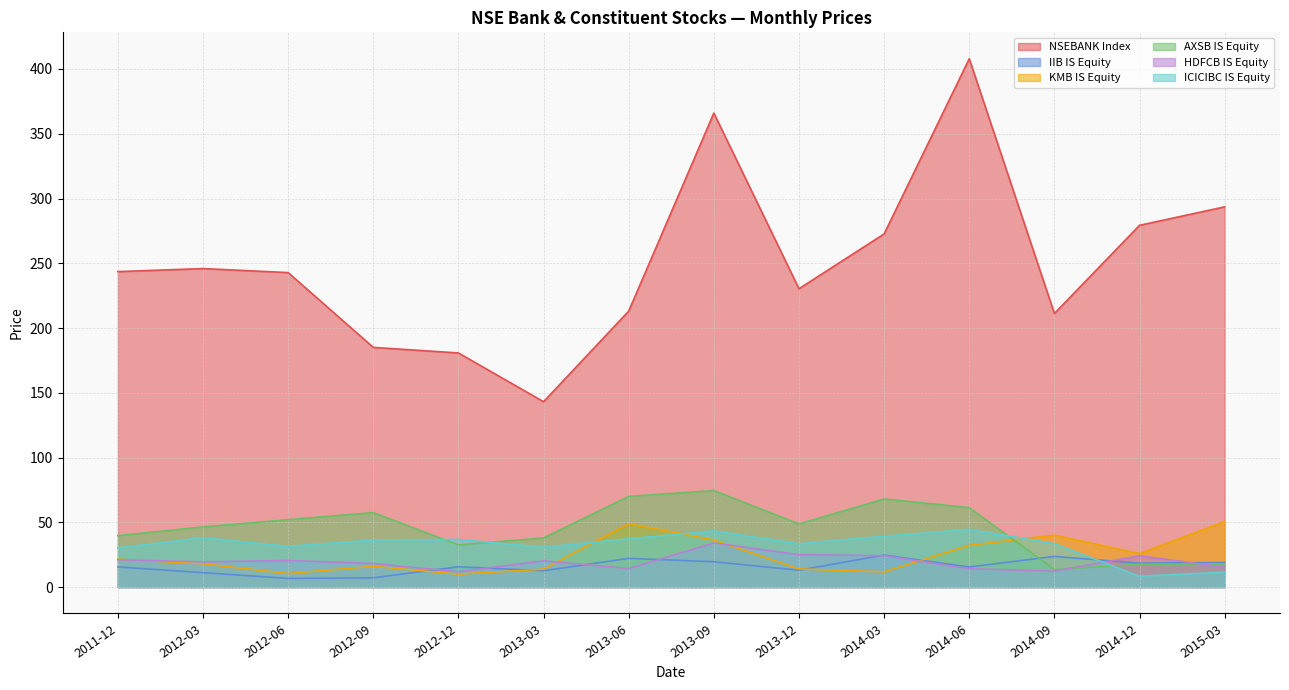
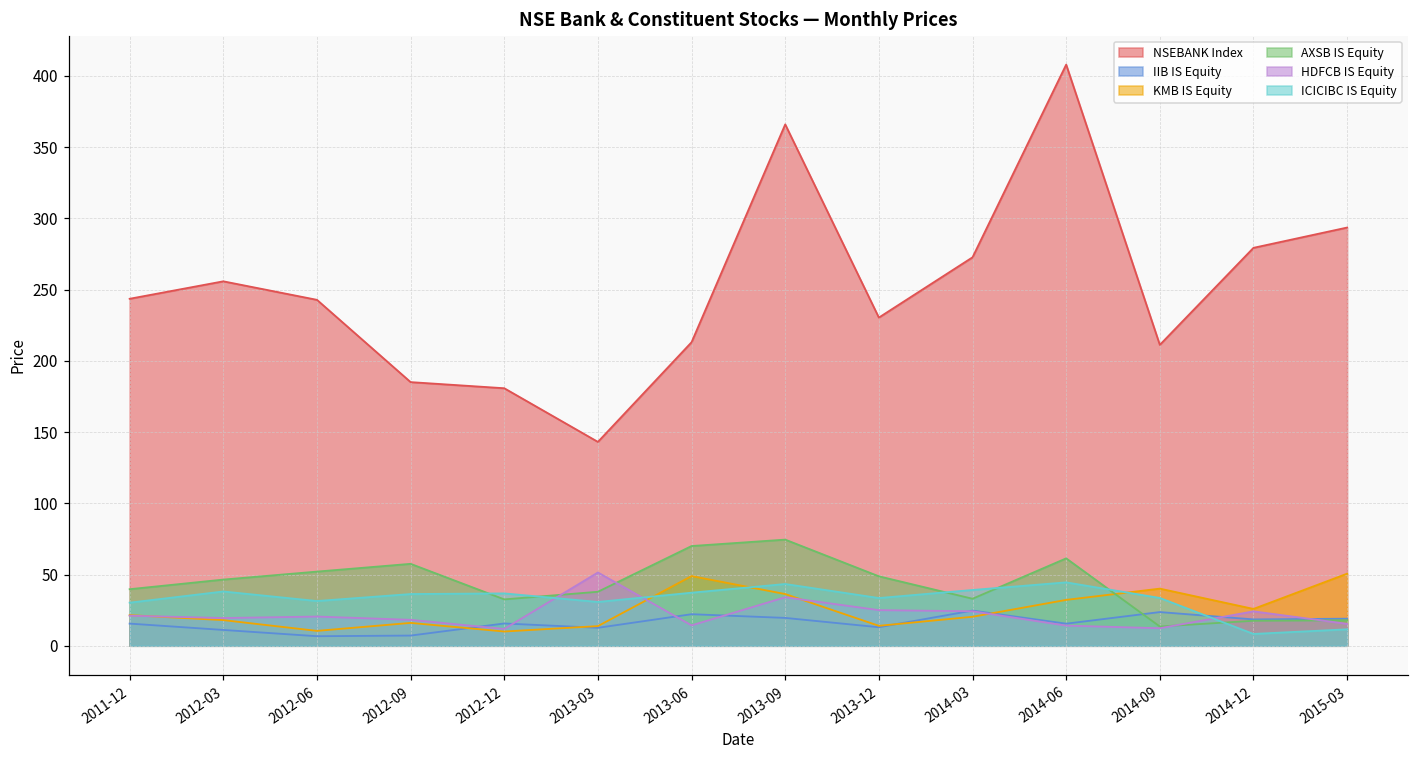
  {
    "NSEBANK Index": {
      "2011-12": 244,
-     "2012-03": 246,
+     "2012-03": 256,
      "2012-06": 243,
      "2012-09": 185,
      "2012-12": 181,
      "2013-03": 143,
      "2013-06": 213,
      "2013-09": 366,
      "2013-12": 230,
      "2014-03": 273,
      "2014-06": 408,
      "2014-09": 211,
      "2014-12": 279,
      "2015-03": 294
    },
    "KMB IS Equity": {
      "2012-06": 10,
      "2012-09": 16,
      "2013-06": 49,
      "2013-09": 36,
-     "2014-03": 12,
+     "2014-03": 20,
      "2014-06": 32,
      "2014-09": 40,
      "2015-03": 51
    },
    "AXSB IS Equity": {
      "2011-12": 40,
      "2012-03": 46,
      "2012-06": 52,
      "2012-09": 58,
      "2012-12": 33,
      "2013-03": 38,
      "2013-06": 70,
      "2013-09": 75,
      "2013-12": 49,
-     "2014-03": 68,
+     "2014-03": 33,
      "2014-06": 61
    },
    "HDFCB IS Equity": {
      "2012-06": 21,
      "2012-09": 18,
-     "2013-03": 20,
+     "2013-03": 51,
      "2013-06": 14,
      "2013-09": 34,
      "2013-12": 25,
      "2015-03": 15
    }
  }
